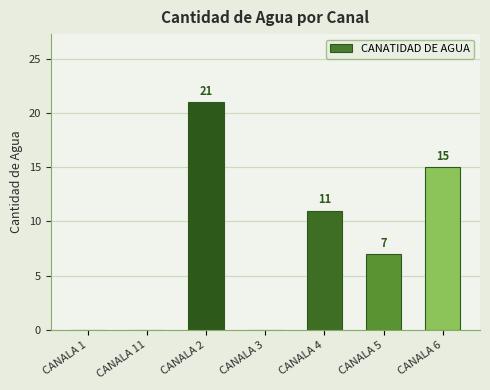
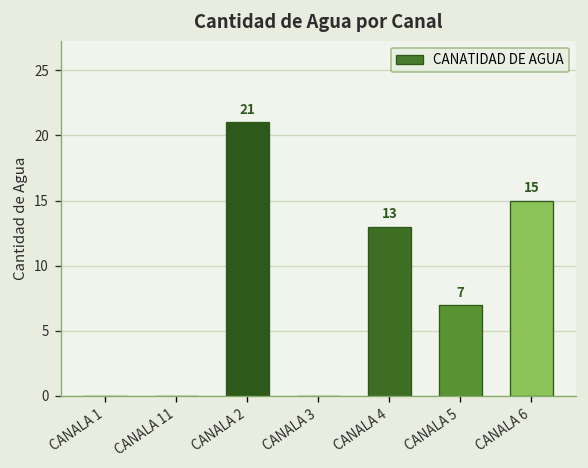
  {
    "CANALA 2": 21,
-   "CANALA 4": 11,
+   "CANALA 4": 13,
    "CANALA 5": 7,
    "CANALA 6": 15
  }
